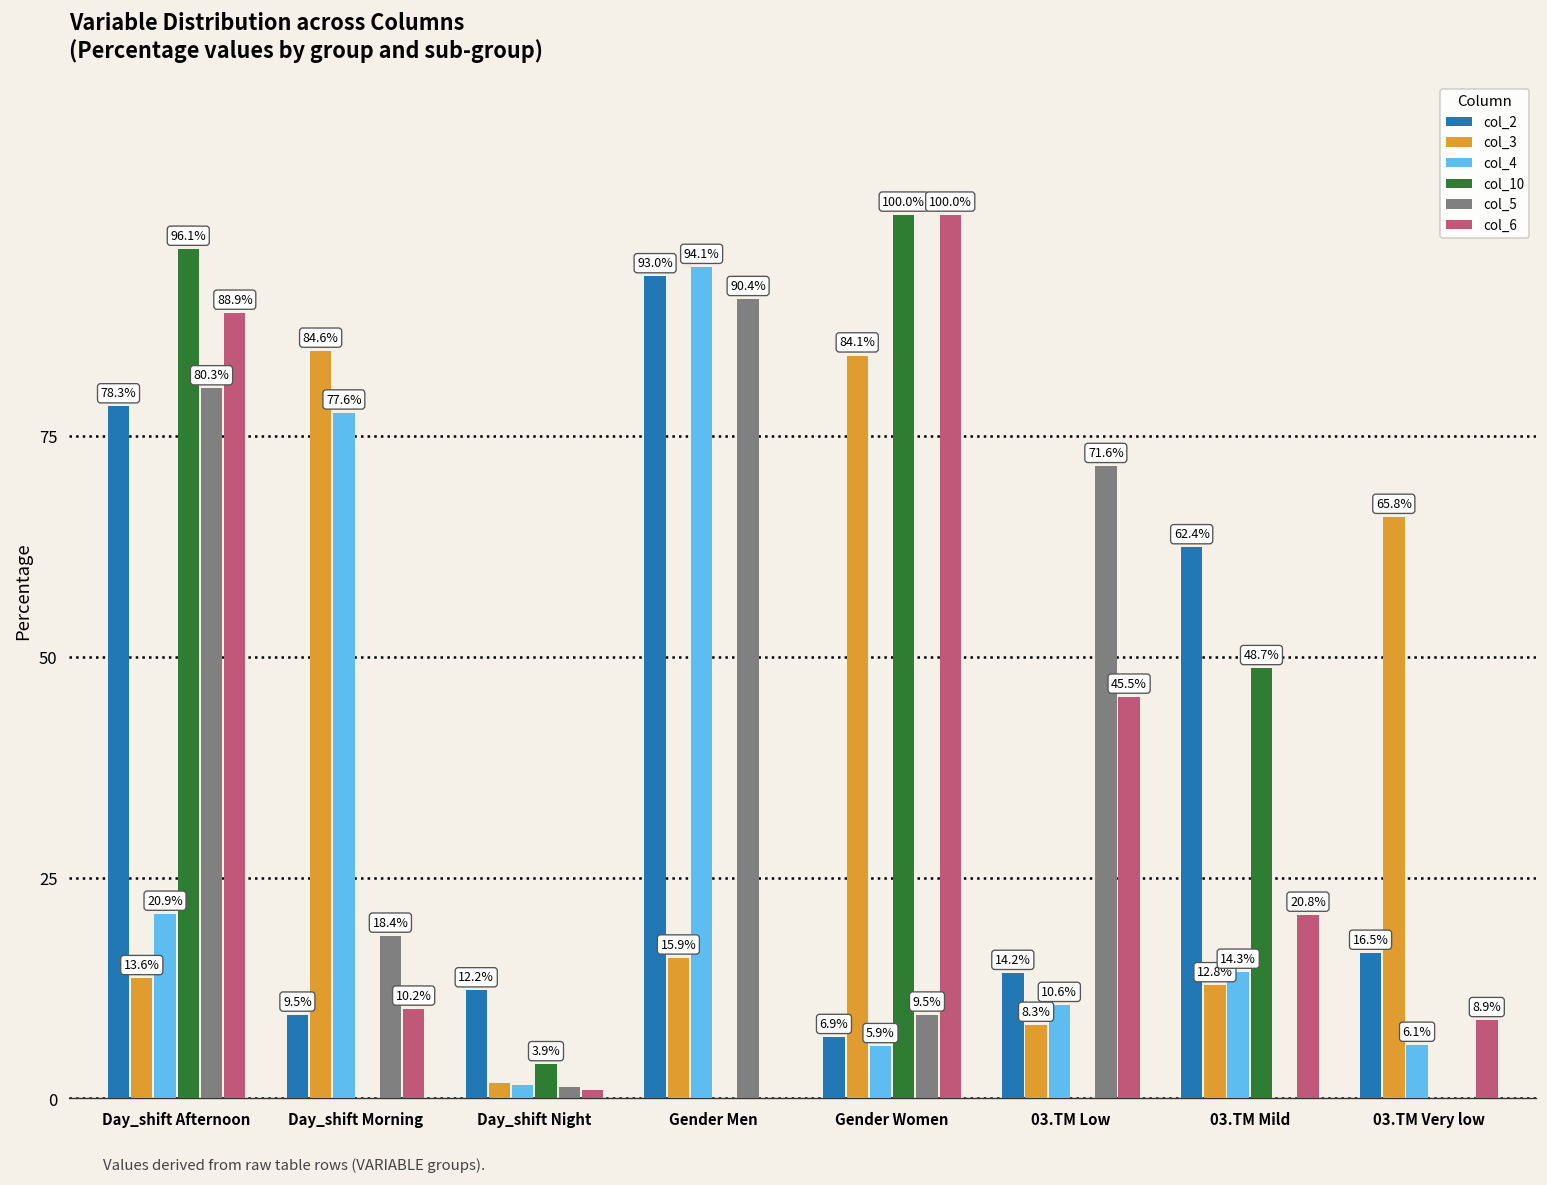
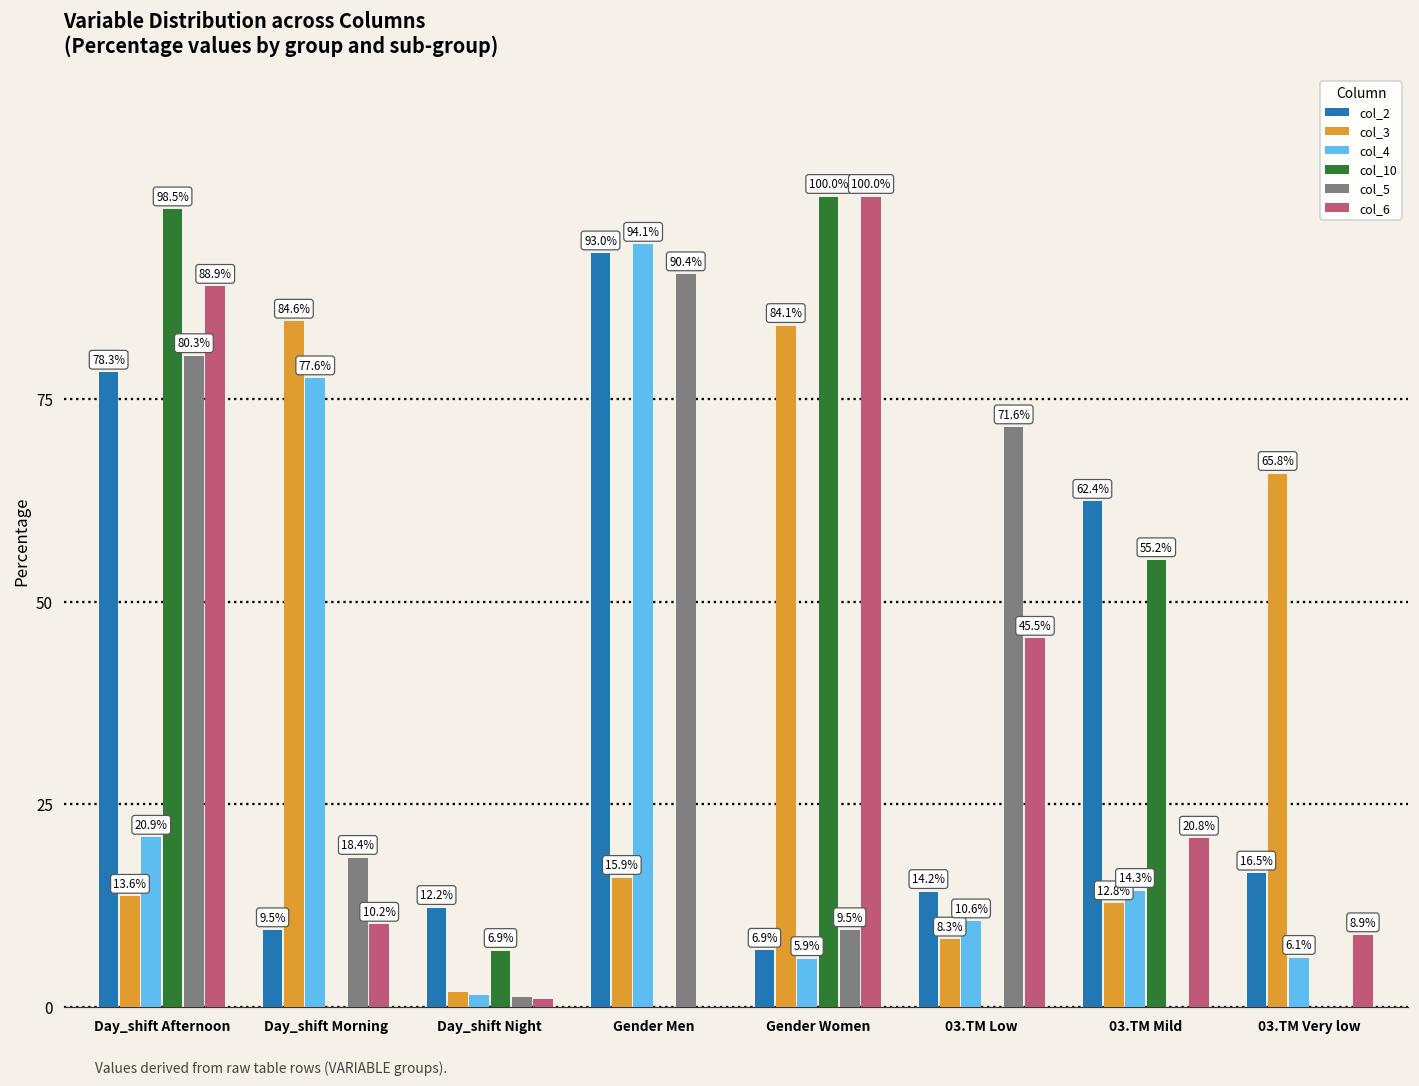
  {
    "col_3": {
      "Day_shift Night": "2"
    },
    "col_4": {
      "Day_shift Night": "2"
    },
    "col_10": {
-     "Day_shift Afternoon": "96.1%",
-     "Day_shift Night": "3.9%",
-     "03.TM Mild": "48.7%"
+     "Day_shift Afternoon": "98.5%",
+     "Day_shift Night": "6.9%",
+     "03.TM Mild": "55.2%"
    },
    "col_5": {
      "Day_shift Night": "1",
      "03.TM Mild": "0",
      "03.TM Very low": "0"
    },
    "col_6": {
      "Day_shift Night": "1",
      "Gender Men": "0"
    }
  }
